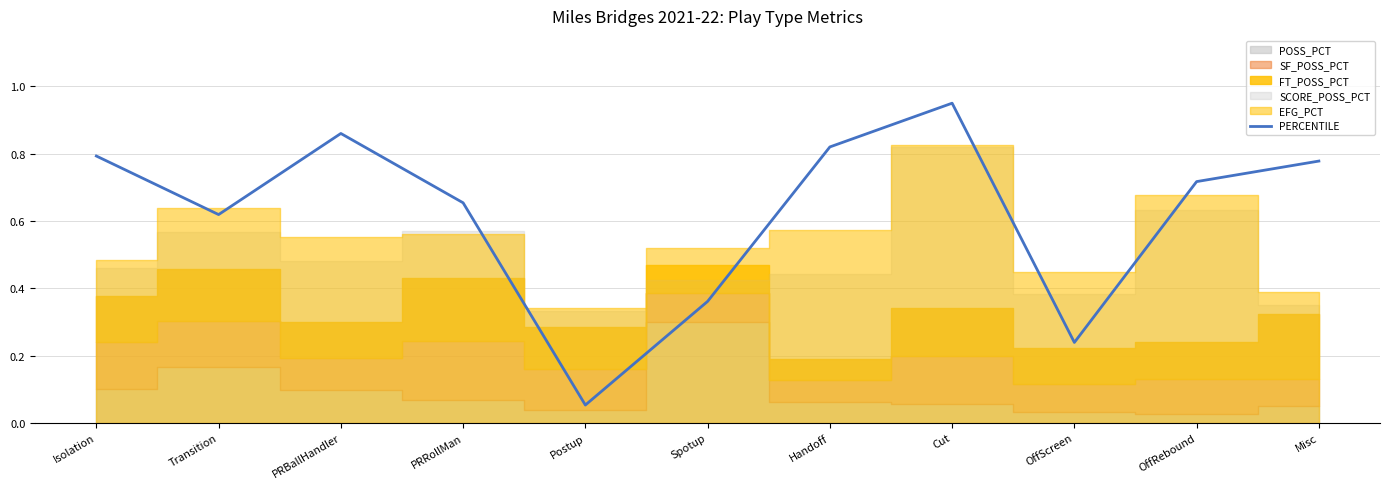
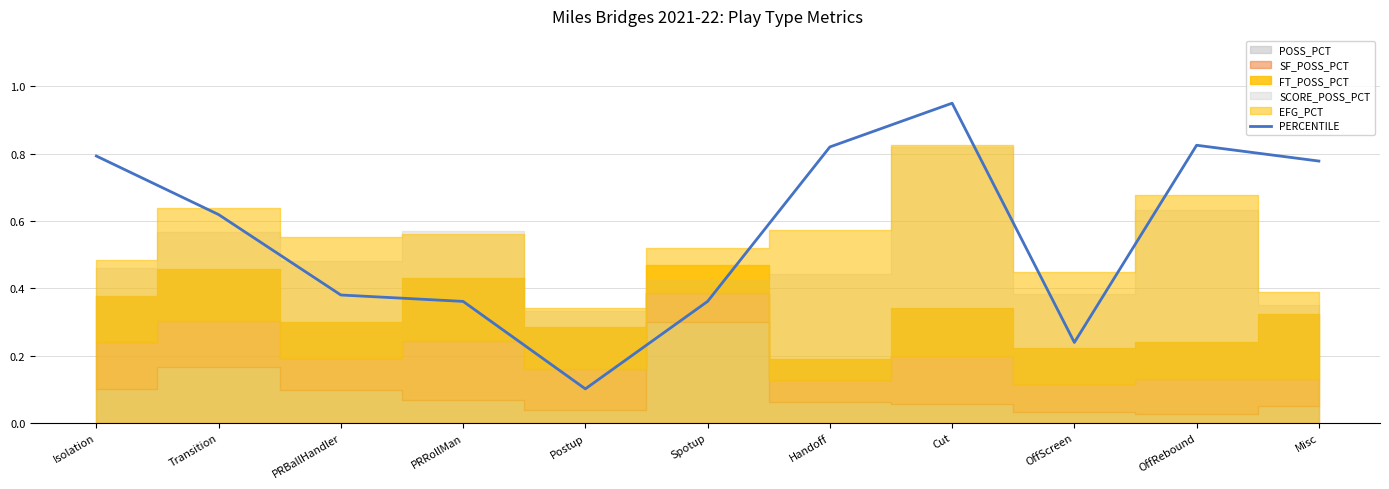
  {
    "PERCENTILE": {
      "Isolation": 0.79,
      "Transition": 0.62,
-     "PRBallHandler": 0.86,
-     "PRRollMan": 0.65,
-     "Postup": 0.05,
+     "PRBallHandler": 0.38,
+     "PRRollMan": 0.36,
+     "Postup": 0.10,
      "Spotup": 0.36,
      "Handoff": 0.82,
      "Cut": 0.95,
      "OffScreen": 0.24,
-     "OffRebound": 0.72,
+     "OffRebound": 0.83,
      "Misc": 0.78
    }
  }
